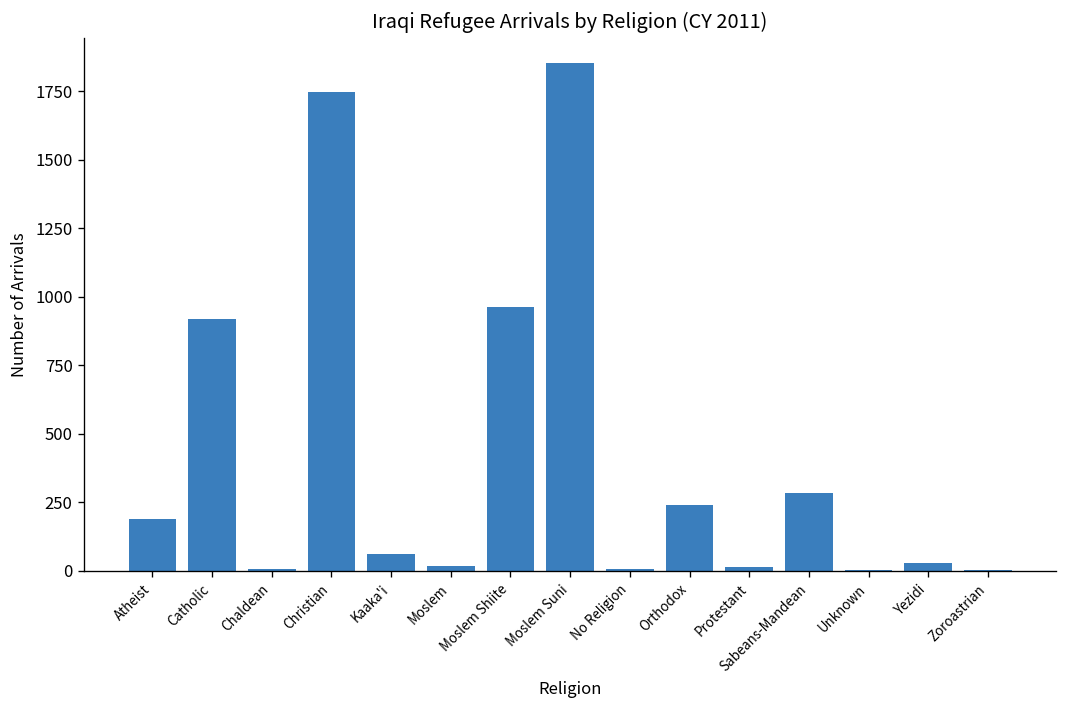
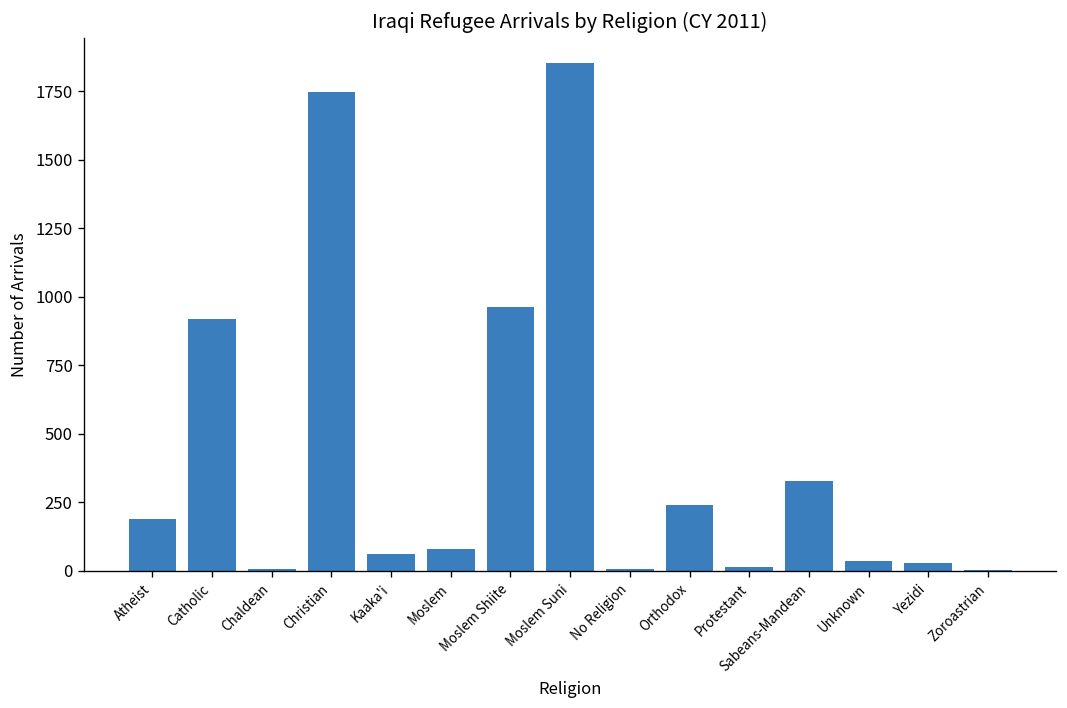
  {
    "Atheist": 190,
    "Catholic": 920,
    "Christian": 1750,
    "Kaaka'i": 60,
-   "Moslem": 20,
+   "Moslem": 80,
    "Moslem Shiite": 960,
    "Moslem Suni": 1850,
    "Orthodox": 240,
    "Protestant": 10,
-   "Sabeans-Mandean": 280,
-   "Unknown": 0,
+   "Sabeans-Mandean": 330,
+   "Unknown": 40,
    "Yezidi": 30
  }
